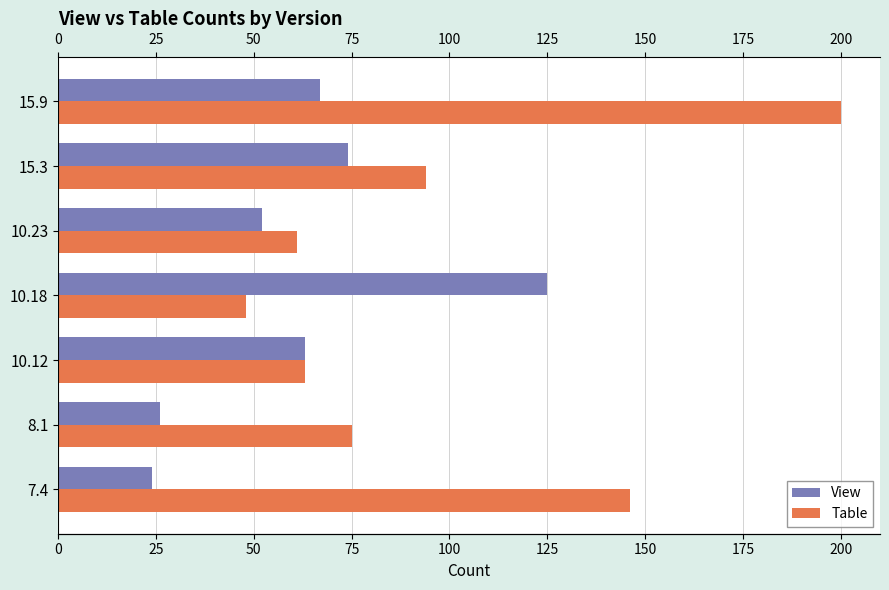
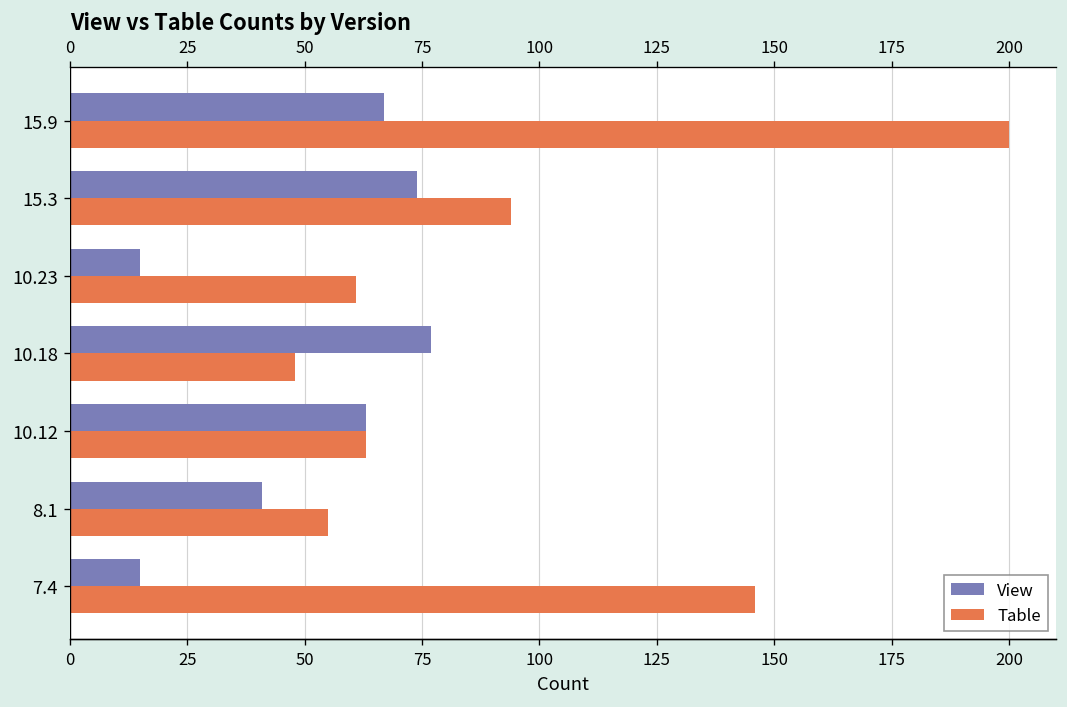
  {
    "View": {
      "15.9": 67,
      "15.3": 74,
-     "10.23": 52,
-     "10.18": 125,
+     "10.23": 15,
+     "10.18": 77,
      "10.12": 63,
-     "8.1": 26,
-     "7.4": 24
+     "8.1": 41,
+     "7.4": 15
    },
    "Table": {
      "15.9": 200,
      "15.3": 94,
      "10.23": 61,
      "10.18": 48,
      "10.12": 63,
-     "8.1": 75,
+     "8.1": 55,
      "7.4": 146
    }
  }
